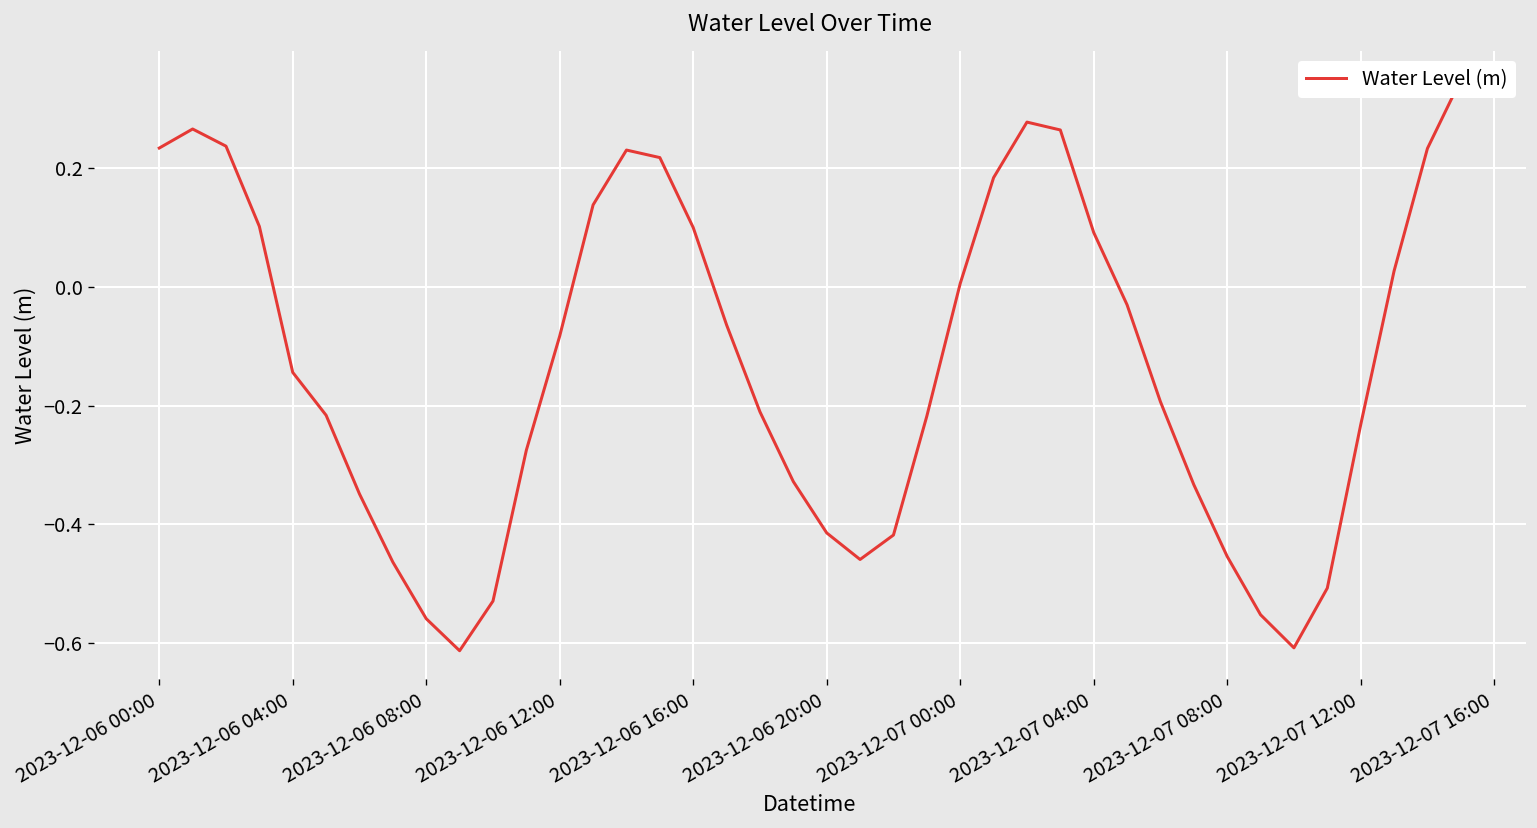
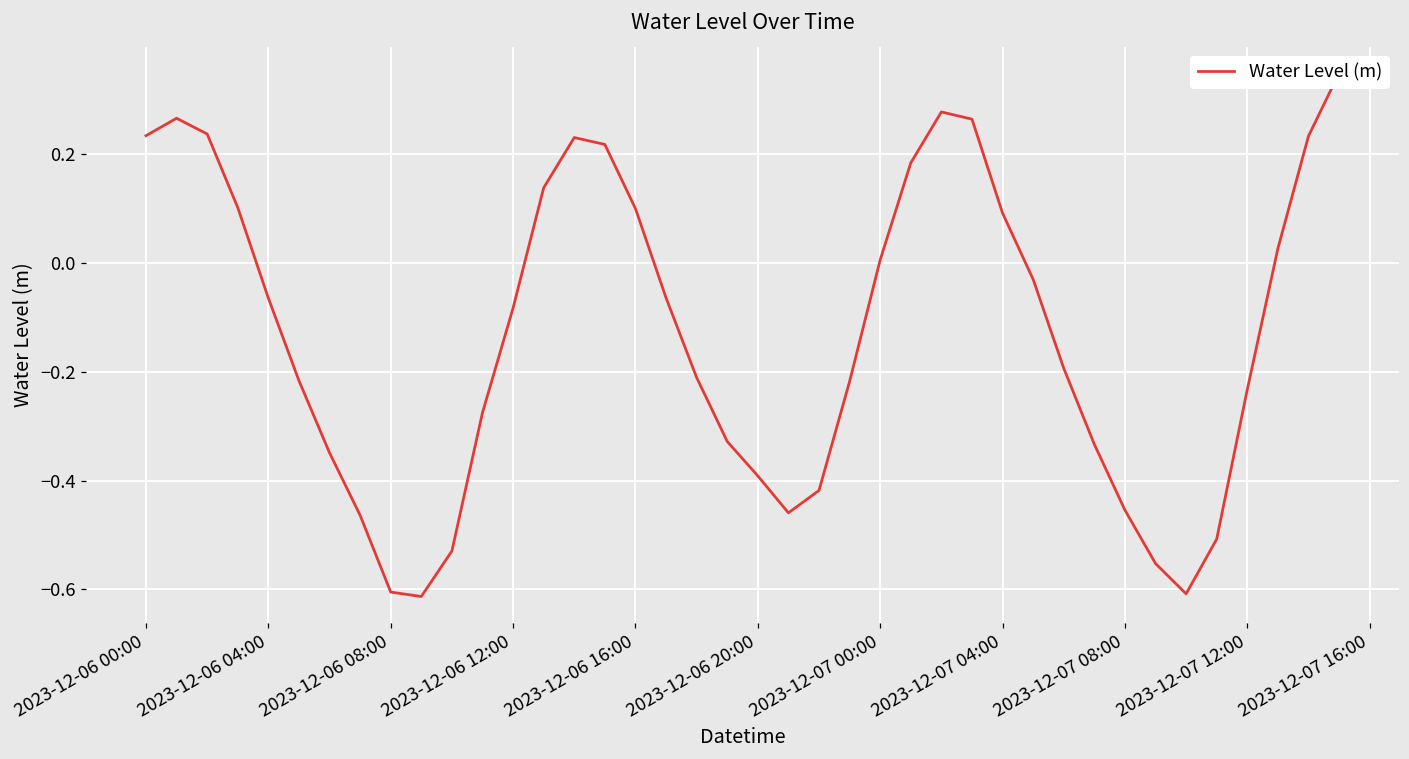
  {
    "2023-12-06 00:00": 0.23,
-   "2023-12-06 04:00": -0.14,
-   "2023-12-06 08:00": -0.56,
+   "2023-12-06 04:00": -0.06,
+   "2023-12-06 08:00": -0.61,
    "2023-12-06 12:00": -0.08,
    "2023-12-06 16:00": 0.10,
-   "2023-12-06 20:00": -0.41,
+   "2023-12-06 20:00": -0.39,
    "2023-12-07 00:00": 0.01,
    "2023-12-07 04:00": 0.09,
    "2023-12-07 08:00": -0.45,
    "2023-12-07 12:00": -0.23
  }
